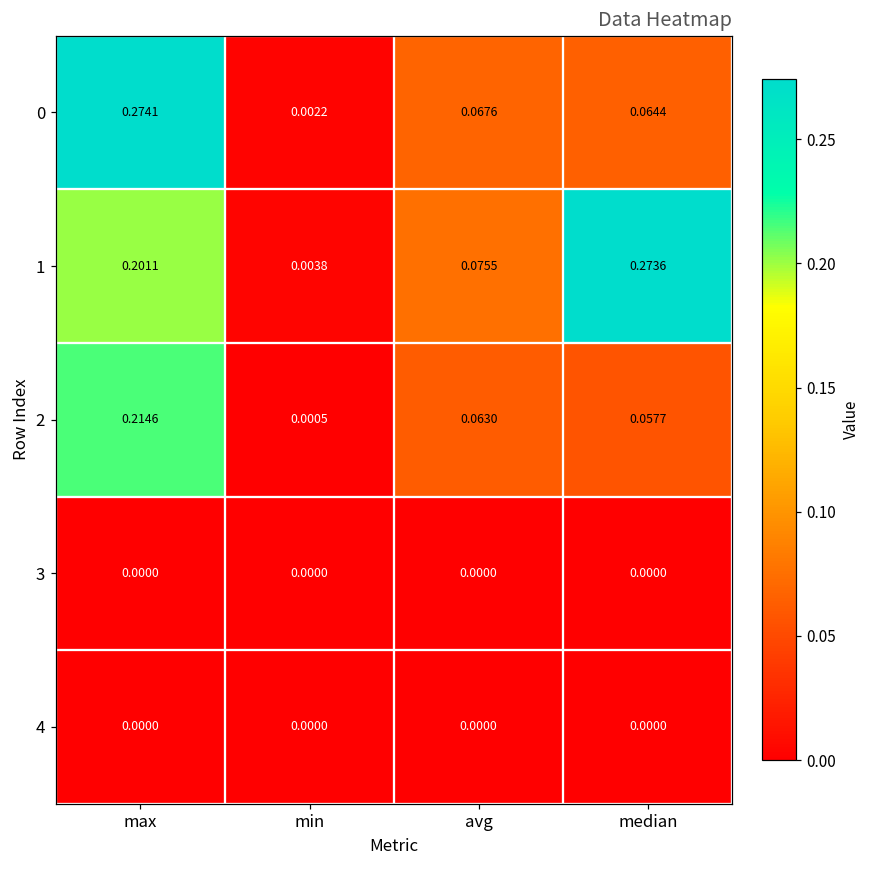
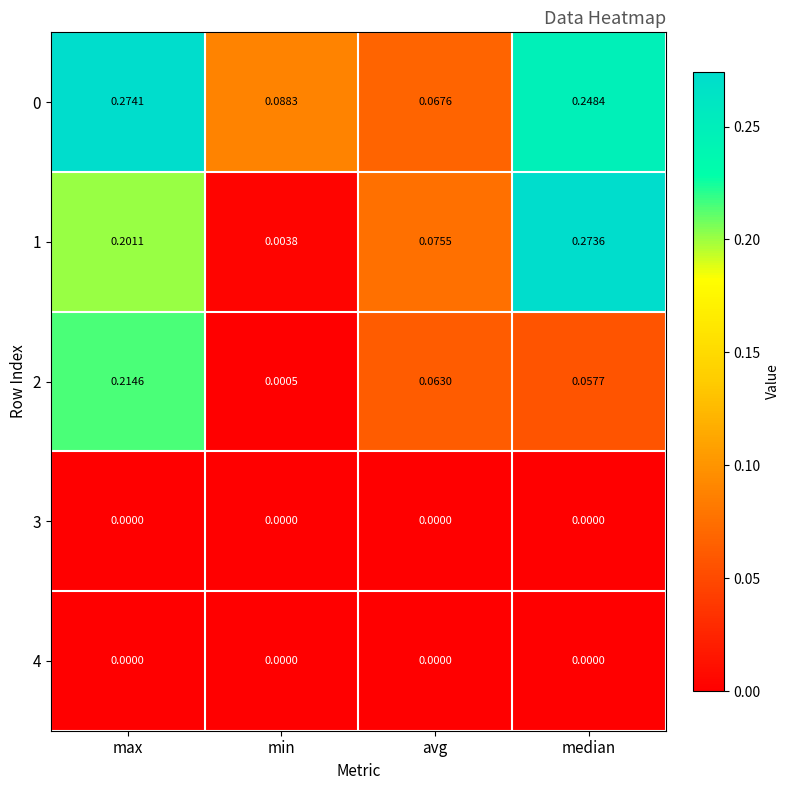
  {
    "0": {
      "max": 0.2741,
-     "min": 0.0022,
+     "min": 0.0883,
      "avg": 0.0676,
-     "median": 0.0644
+     "median": 0.2484
    },
    "1": {
      "max": 0.2011,
      "min": 0.0038,
      "avg": 0.0755,
      "median": 0.2736
    },
    "2": {
      "max": 0.2146,
      "min": 0.0005,
      "avg": 0.0630,
      "median": 0.0577
    },
    "3": {
      "max": 0.0000,
      "min": 0.0000,
      "avg": 0.0000,
      "median": 0.0000
    },
    "4": {
      "max": 0.0000,
      "min": 0.0000,
      "avg": 0.0000,
      "median": 0.0000
    }
  }
